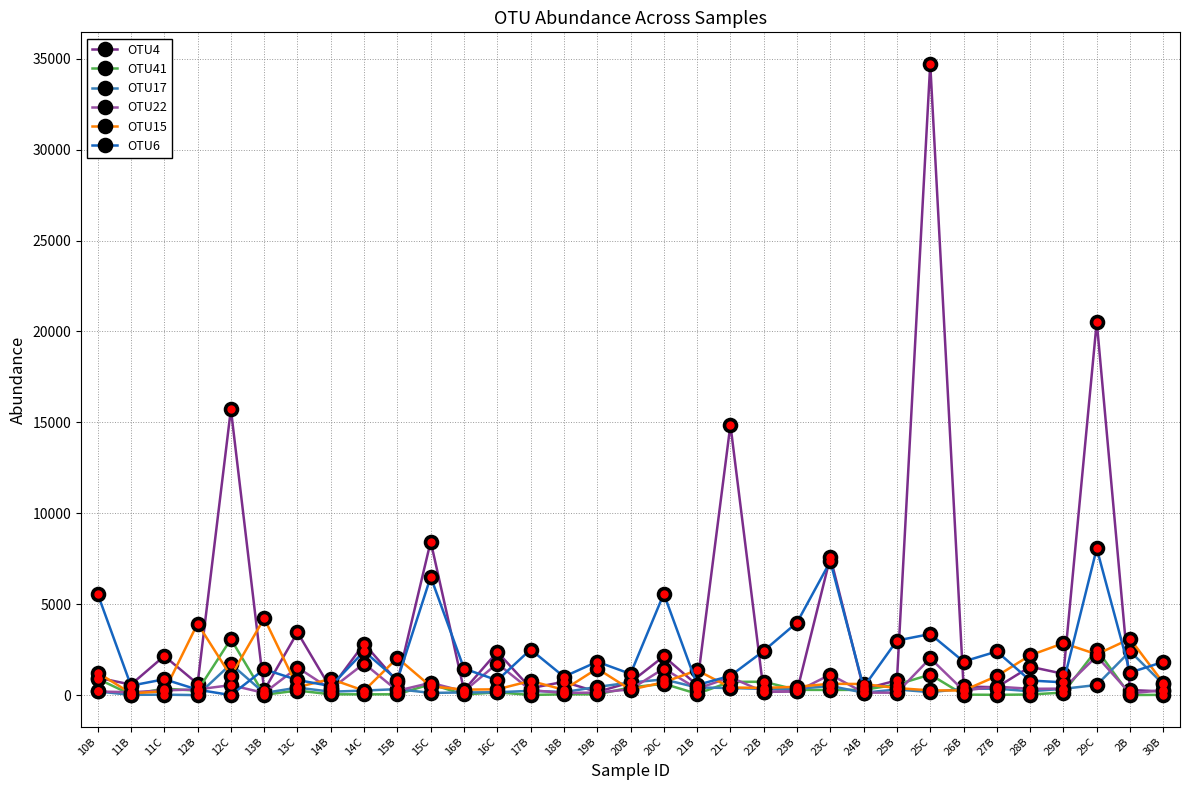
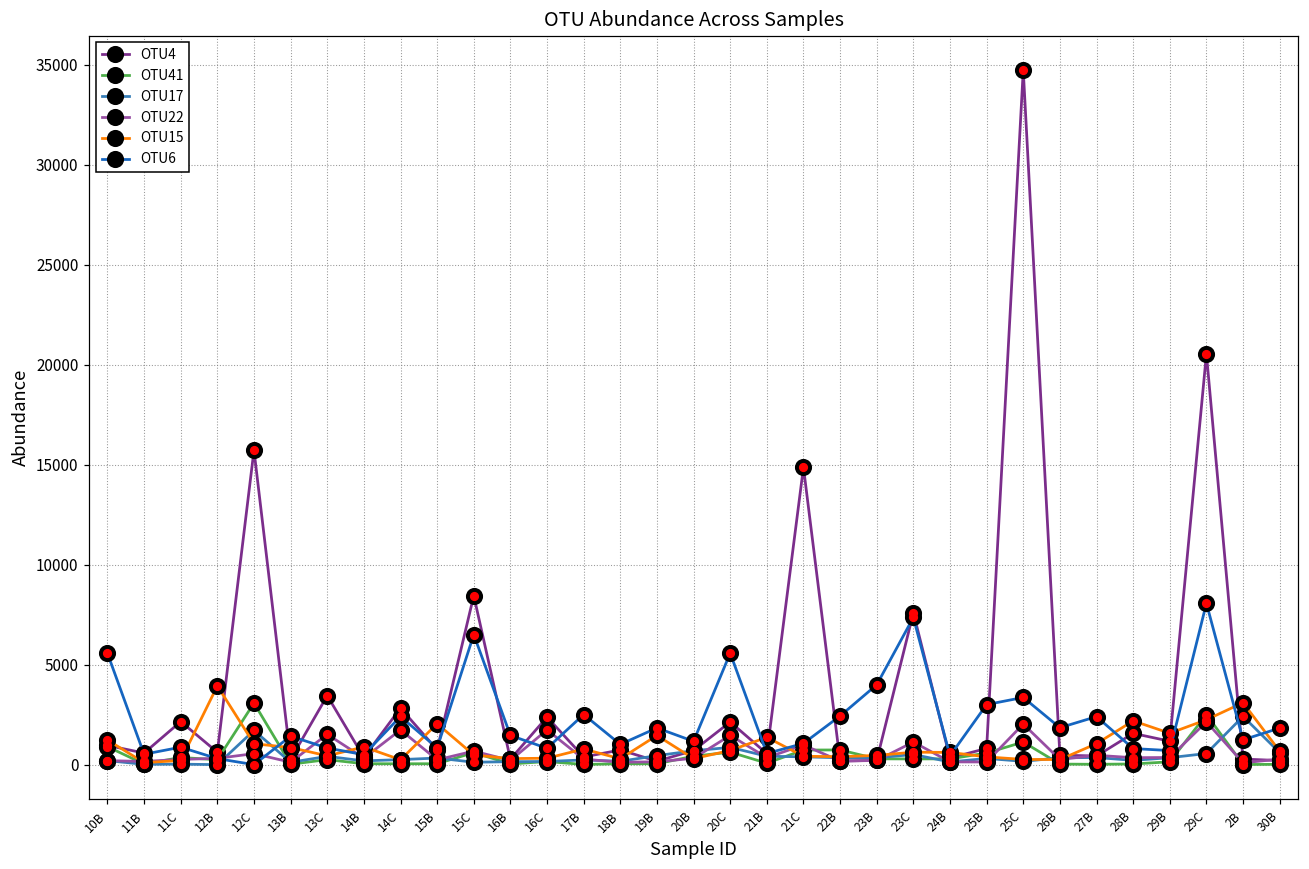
  {
    "OTU41": {
      "12C": 3100,
      "13C": 300,
      "14B": 0,
      "14C": 0,
      "15B": 0,
      "17B": 0,
      "21B": 100,
      "21C": 700,
      "22B": 700,
      "23C": 300,
      "25B": 600,
      "25C": 1100,
      "26B": 0,
      "27B": 0,
      "28B": 0,
      "29B": 100,
      "29C": 2500,
      "30B": 0
    },
    "OTU15": {
      "10B": 1200,
      "12B": 3900,
      "12C": 1000,
-     "13B": 4200,
+     "13B": 900,
      "14B": 900,
      "15B": 2000,
      "16C": 300,
      "17B": 800,
      "19B": 1500,
      "21B": 1400,
      "24B": 600,
      "27B": 1000,
      "28B": 2200,
-     "29B": 2900,
+     "29B": 1600,
      "2B": 3100
    }
  }
